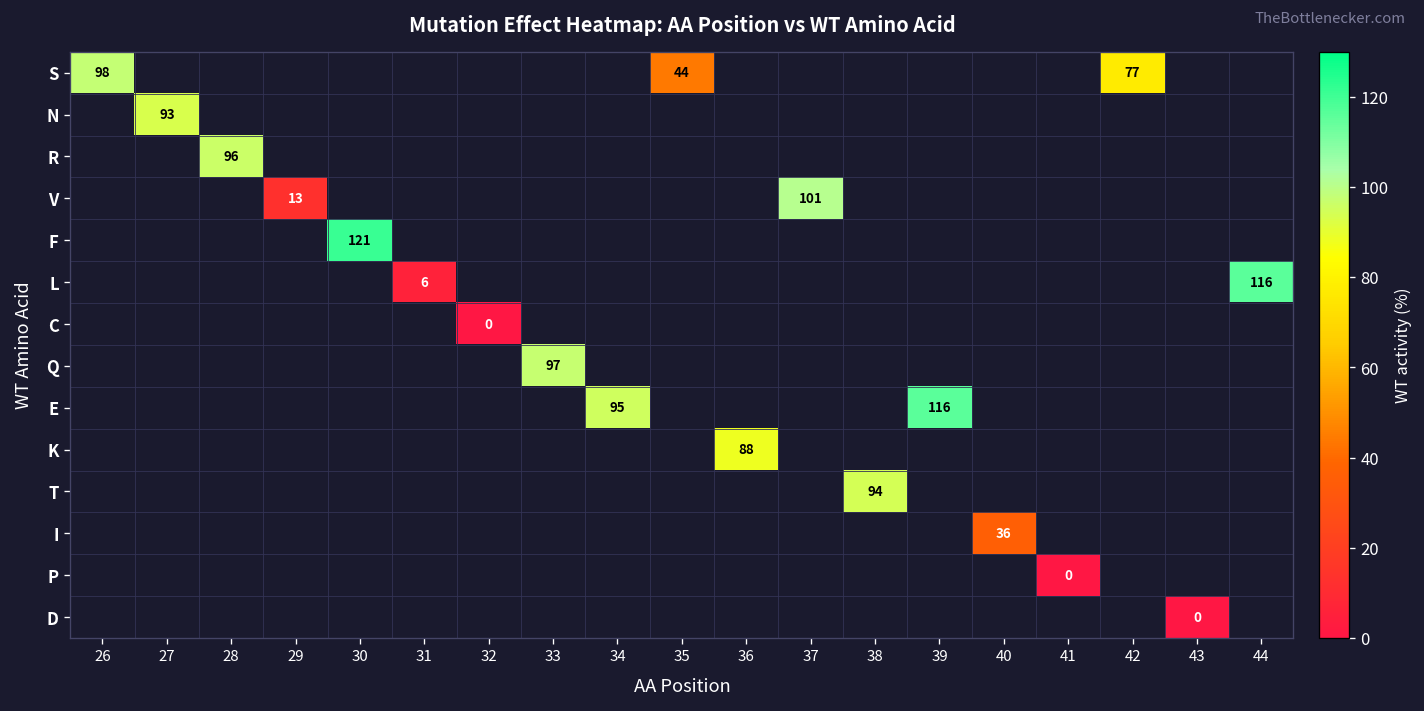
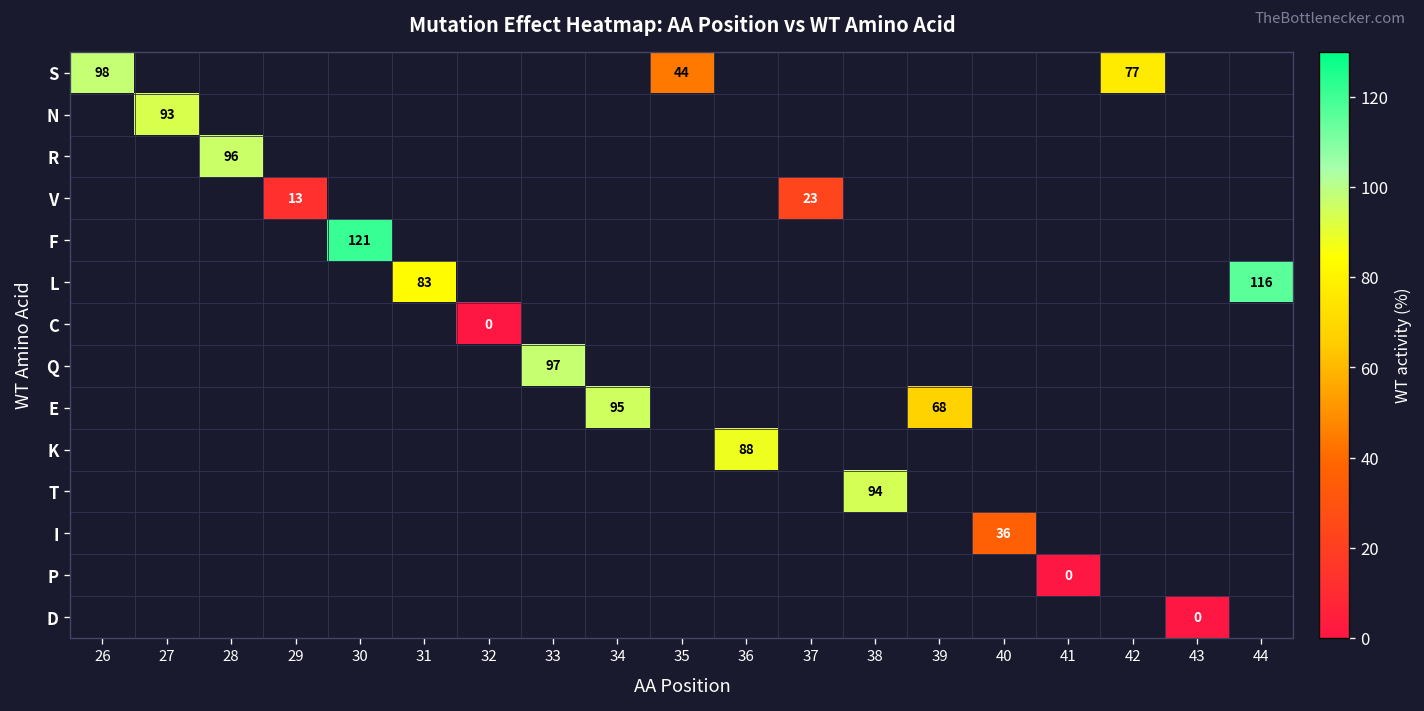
  {
    "S": {
      "26": 98,
      "35": 44,
      "42": 77
    },
    "N": {
      "27": 93
    },
    "R": {
      "28": 96
    },
    "V": {
      "29": 13,
-     "37": 101
+     "37": 23
    },
    "F": {
      "30": 121
    },
    "L": {
-     "31": 6,
+     "31": 83,
      "44": 116
    },
    "C": {
      "32": 0
    },
    "Q": {
      "33": 97
    },
    "E": {
      "34": 95,
-     "39": 116
+     "39": 68
    },
    "K": {
      "36": 88
    },
    "T": {
      "38": 94
    },
    "I": {
      "40": 36
    },
    "P": {
      "41": 0
    },
    "D": {
      "43": 0
    }
  }
